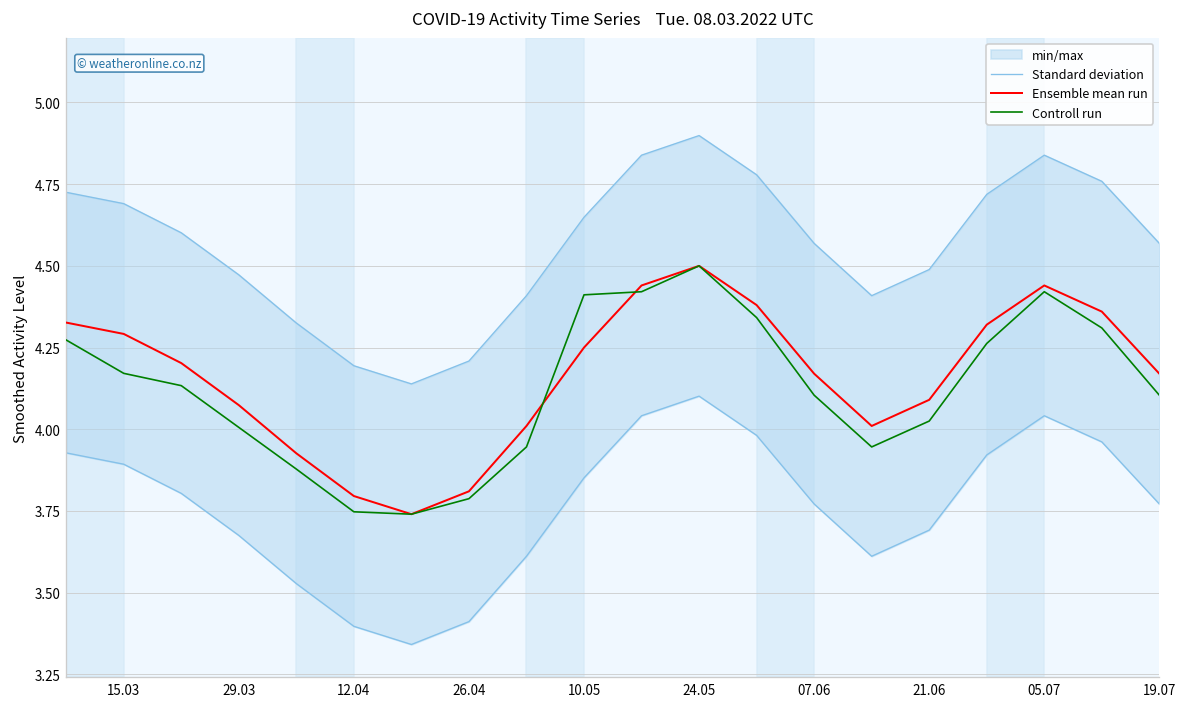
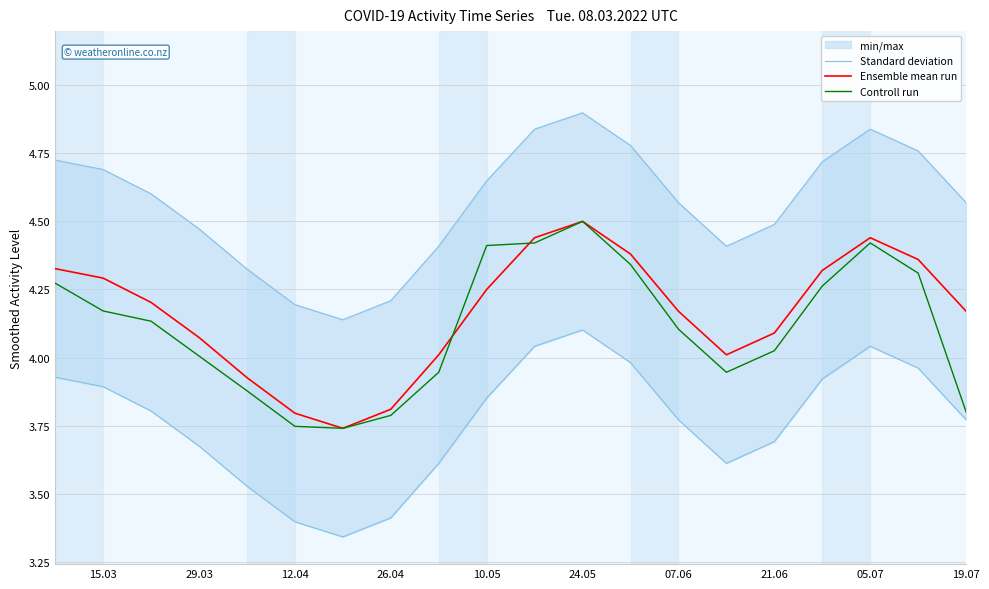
  {
    "Ensemble mean run": {
      "15.03": 4.29,
      "29.03": 4.07,
      "12.04": 3.80,
      "26.04": 3.81,
      "10.05": 4.25,
      "07.06": 4.17,
      "21.06": 4.09,
      "05.07": 4.44,
      "19.07": 4.17
    },
    "Controll run": {
      "15.03": 4.17,
      "29.03": 4.01,
      "12.04": 3.75,
      "26.04": 3.79,
      "10.05": 4.41,
      "07.06": 4.10,
      "21.06": 4.03,
      "05.07": 4.42,
-     "19.07": 4.10
+     "19.07": 3.80
    }
  }
